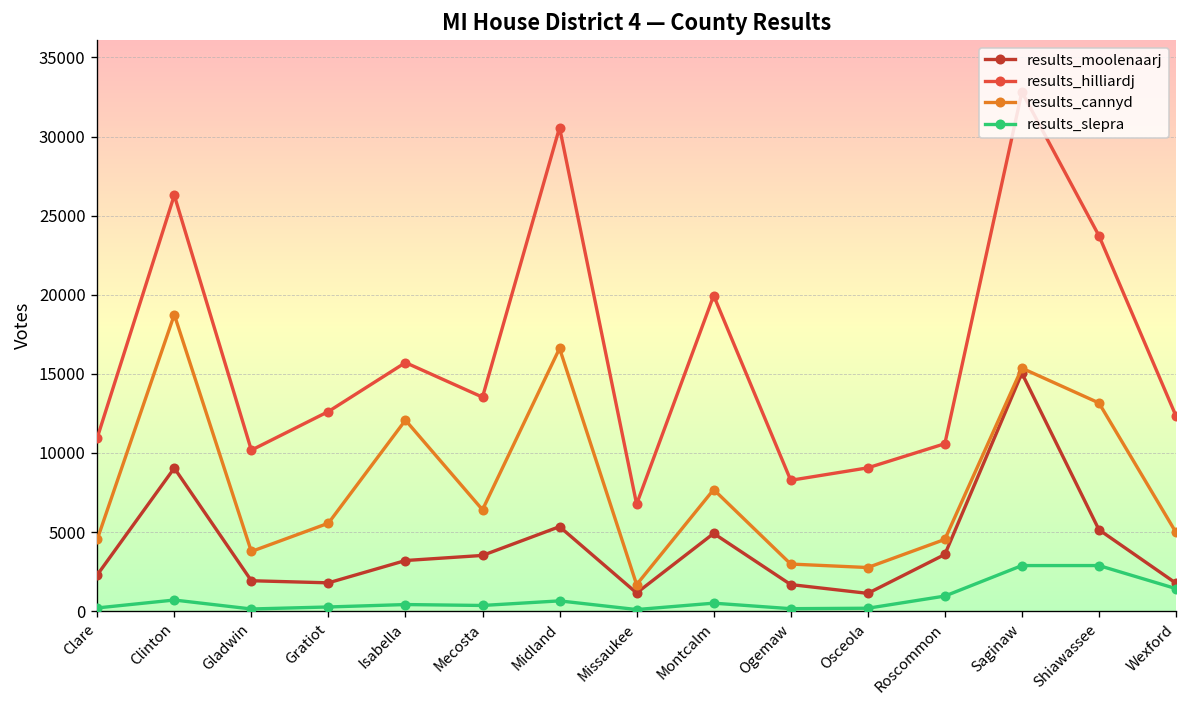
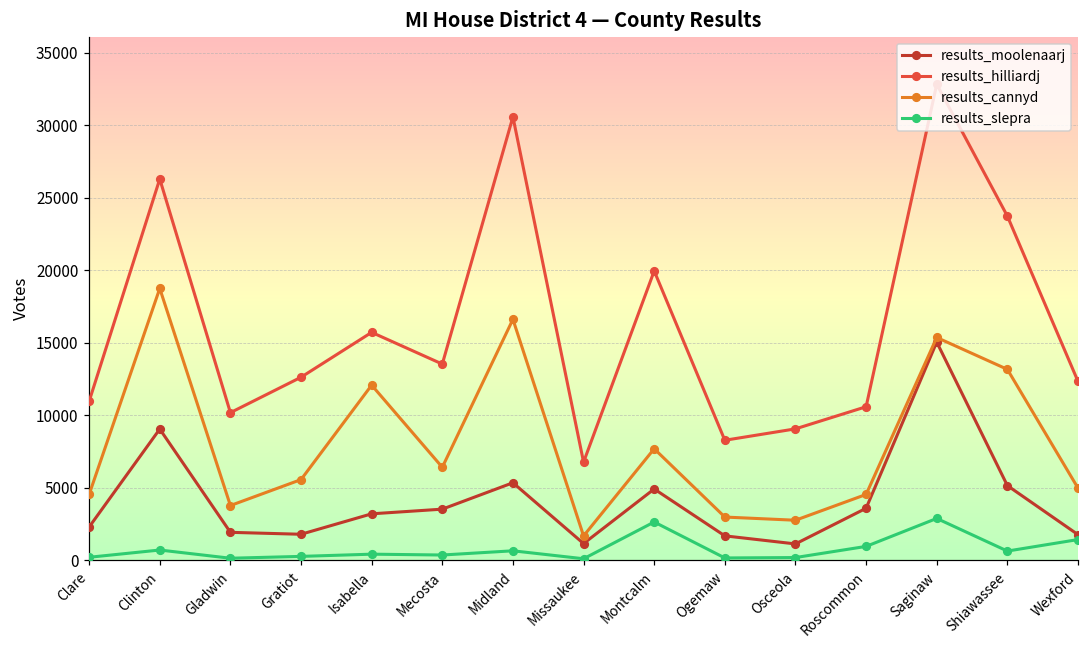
  {
    "results_slepra": {
      "Clare": 200,
      "Clinton": 700,
      "Gladwin": 100,
      "Gratiot": 300,
      "Isabella": 400,
      "Mecosta": 400,
      "Midland": 600,
      "Missaukee": 100,
-     "Montcalm": 500,
+     "Montcalm": 2600,
      "Ogemaw": 200,
      "Osceola": 200,
      "Roscommon": 1000,
      "Saginaw": 2900,
-     "Shiawassee": 2900,
+     "Shiawassee": 600,
      "Wexford": 1400
    }
  }
